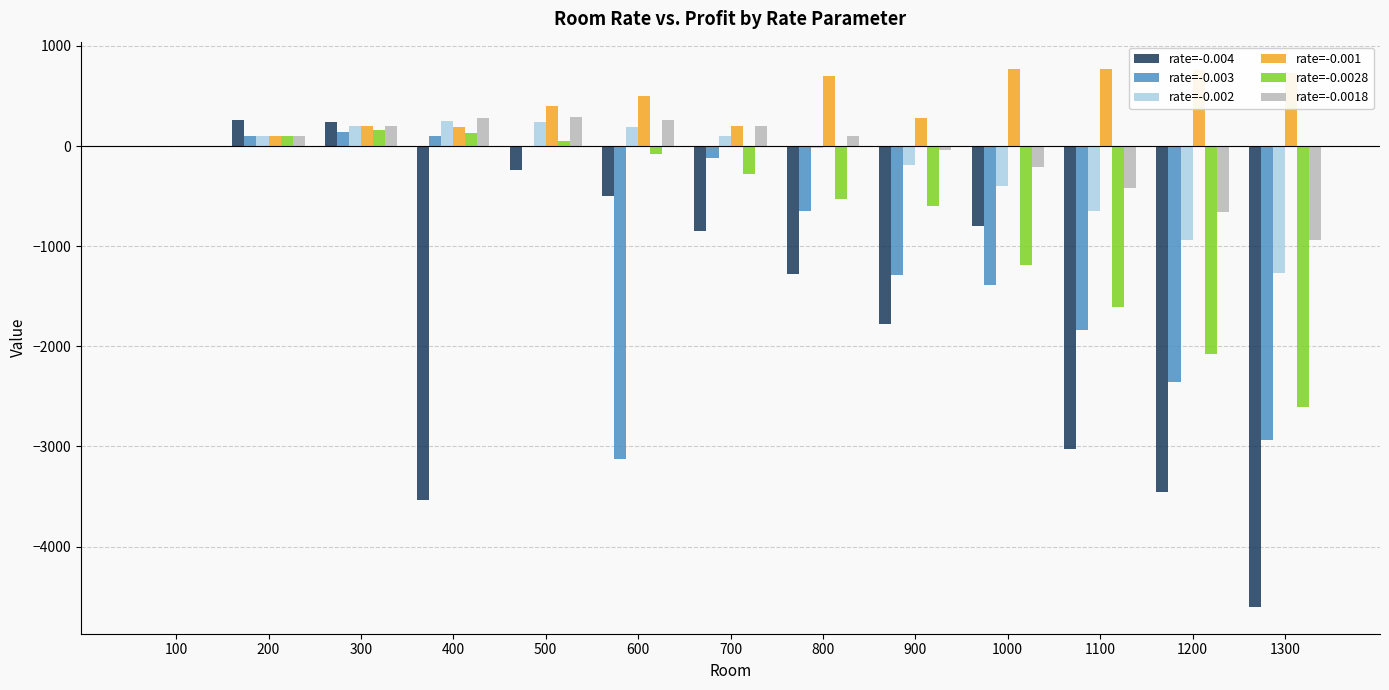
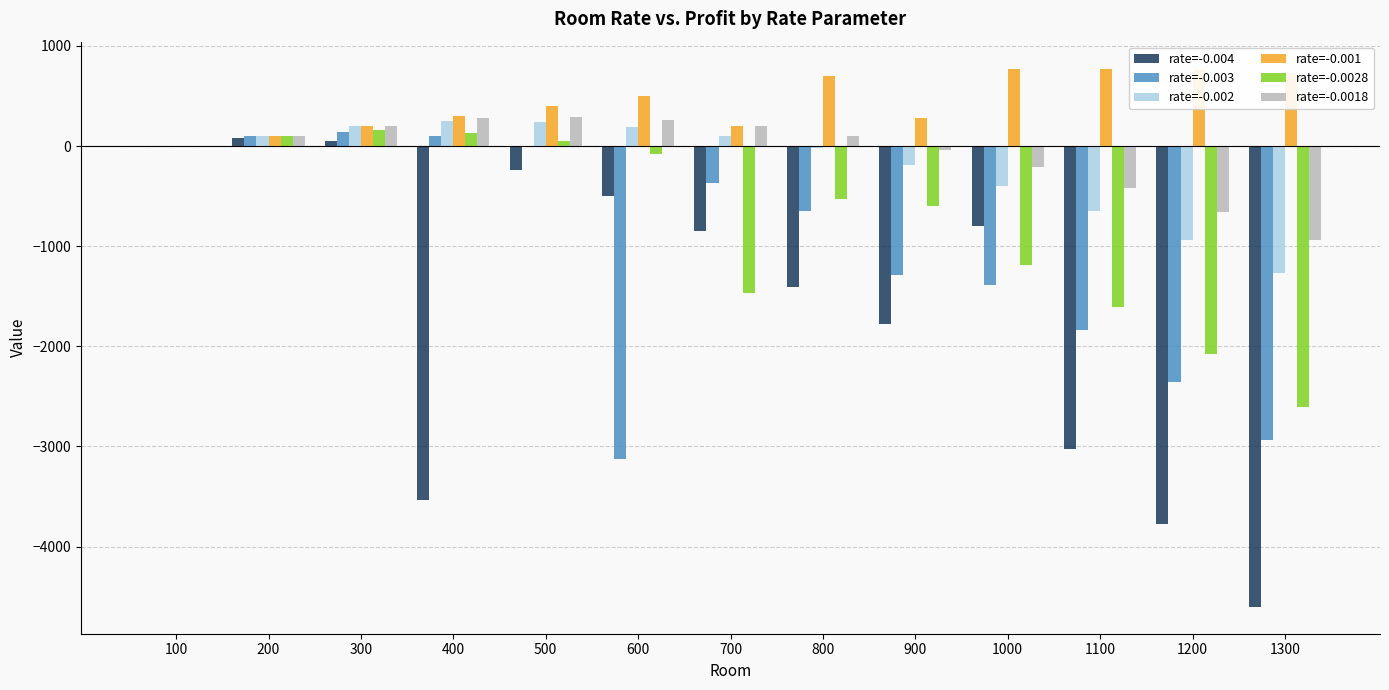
  {
    "rate=-0.004": {
-     "200": 260,
-     "300": 240,
+     "200": 80,
+     "300": 50,
      "400": -3540,
      "500": -240,
      "600": -500,
      "700": -850,
-     "800": -1270,
+     "800": -1410,
      "900": -1780,
      "1000": -800,
      "1100": -3030,
-     "1200": -3460,
+     "1200": -3780,
      "1300": -4600
    },
    "rate=-0.003": {
      "200": 100,
      "300": 140,
      "400": 100,
      "600": -3130,
-     "700": -120,
+     "700": -370,
      "800": -650,
      "900": -1290,
      "1000": -1380,
      "1100": -1840,
      "1200": -2360,
      "1300": -2940
    },
    "rate=-0.001": {
      "200": 100,
      "300": 200,
-     "400": 190,
+     "400": 300,
      "500": 400,
      "600": 500,
      "700": 210,
      "800": 700,
      "900": 280,
      "1000": 770,
      "1100": 770
    },
    "rate=-0.0028": {
      "200": 100,
      "300": 160,
      "400": 130,
      "500": 50,
      "600": -80,
-     "700": -280,
+     "700": -1470,
      "800": -520,
      "900": -600,
      "1000": -1190,
      "1100": -1600,
      "1200": -2080,
      "1300": -2600
    }
  }
